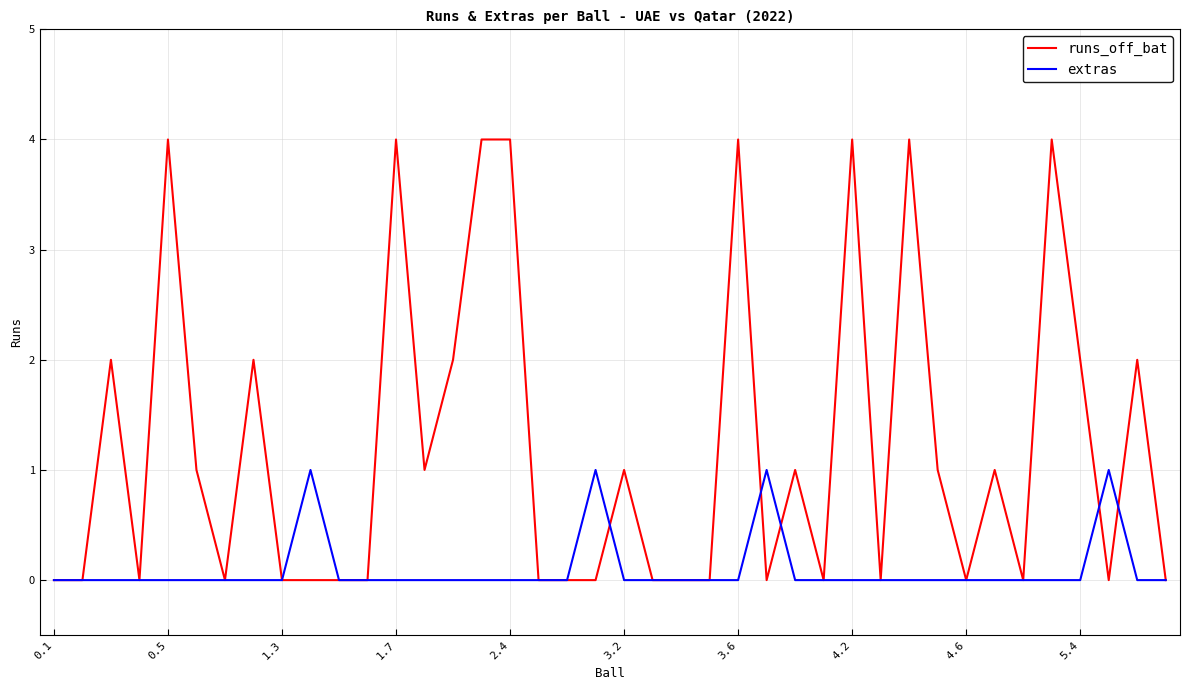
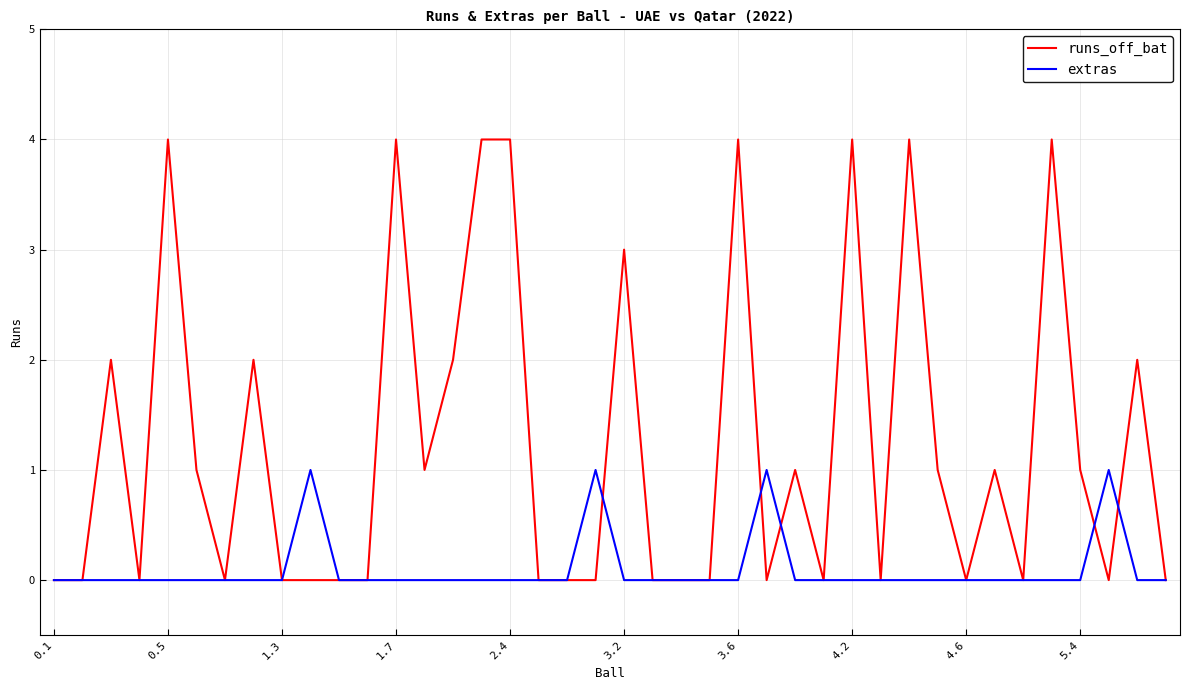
  {
    "runs_off_bat": {
      "0.5": 4,
      "1.7": 4,
      "2.4": 4,
-     "3.2": 1,
+     "3.2": 3,
      "3.6": 4,
      "4.2": 4,
-     "5.4": 2
+     "5.4": 1
    },
    "extras": {
      "0.5": 0,
      "1.7": 0,
      "2.4": 0,
      "3.2": 0,
      "3.6": 0,
      "4.2": 0,
      "5.4": 0
    }
  }
